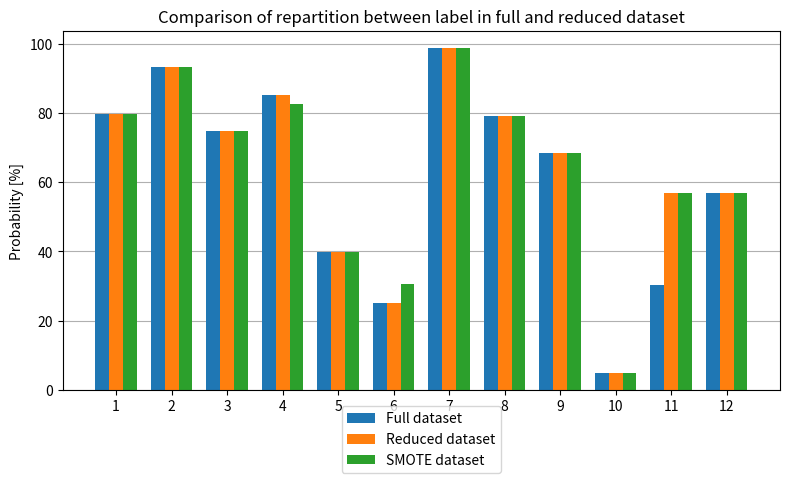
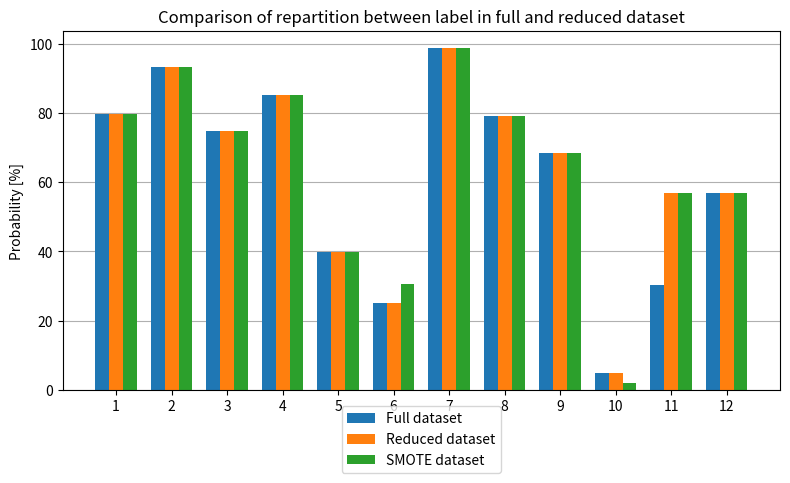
  {
    "Full dataset": {
      "1": 80,
      "2": 93,
      "3": 75,
      "4": 85,
      "5": 40,
      "6": 25,
      "7": 99,
      "8": 79,
      "9": 69,
      "10": 5,
      "11": 30,
      "12": 57
    },
    "Reduced dataset": {
      "1": 80,
      "2": 93,
      "3": 75,
      "4": 85,
      "5": 40,
      "6": 25,
      "7": 99,
      "8": 79,
      "9": 69,
      "10": 5,
      "11": 57,
      "12": 57
    },
    "SMOTE dataset": {
      "1": 80,
      "2": 93,
      "3": 75,
-     "4": 83,
+     "4": 85,
      "5": 40,
      "6": 31,
      "7": 99,
      "8": 79,
      "9": 69,
-     "10": 5,
+     "10": 2,
      "11": 57,
      "12": 57
    }
  }
